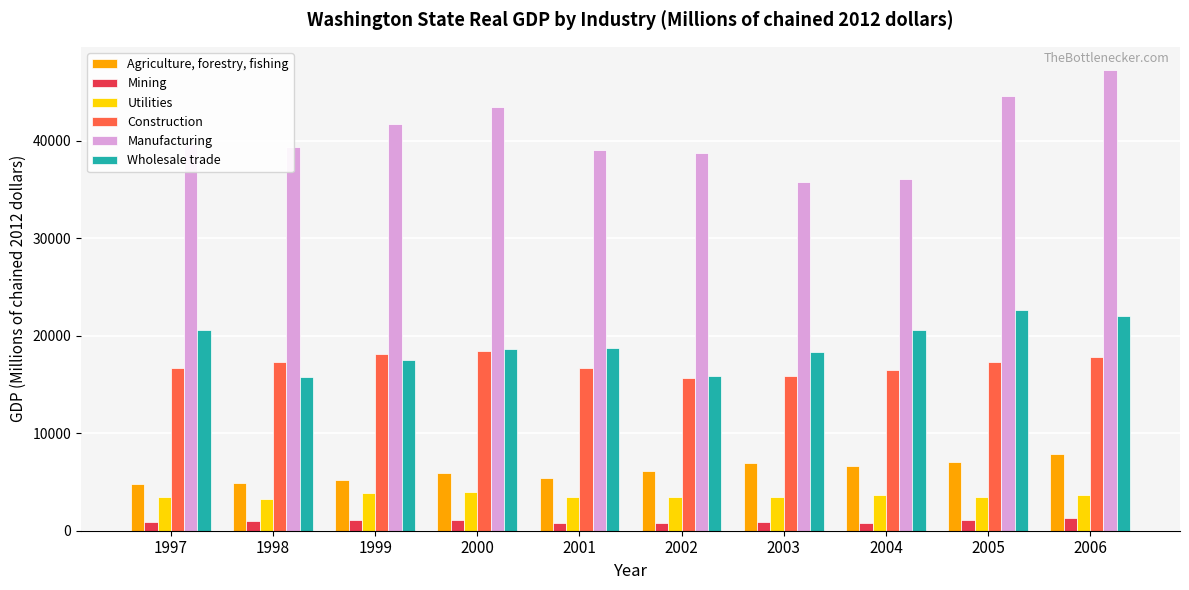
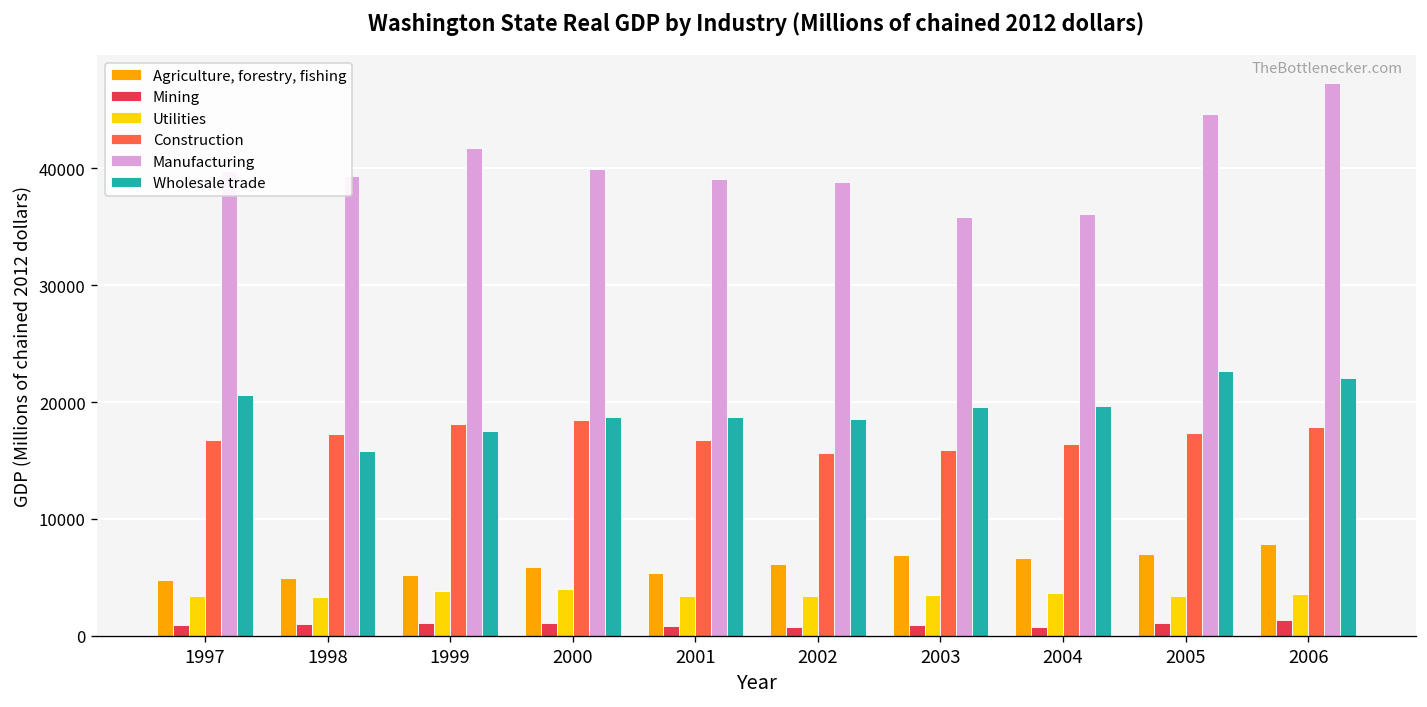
  {
    "Manufacturing": {
      "1999": 42000,
-     "2000": 43000,
+     "2000": 40000,
      "2001": 39000,
      "2002": 39000,
      "2003": 36000,
      "2004": 36000,
      "2005": 45000,
      "2006": 47000
    },
    "Wholesale trade": {
      "1997": 21000,
      "1998": 16000,
      "1999": 18000,
      "2000": 19000,
      "2001": 19000,
-     "2002": 16000,
-     "2003": 18000,
-     "2004": 21000,
+     "2002": 19000,
+     "2003": 20000,
+     "2004": 20000,
      "2005": 23000,
      "2006": 22000
    }
  }
